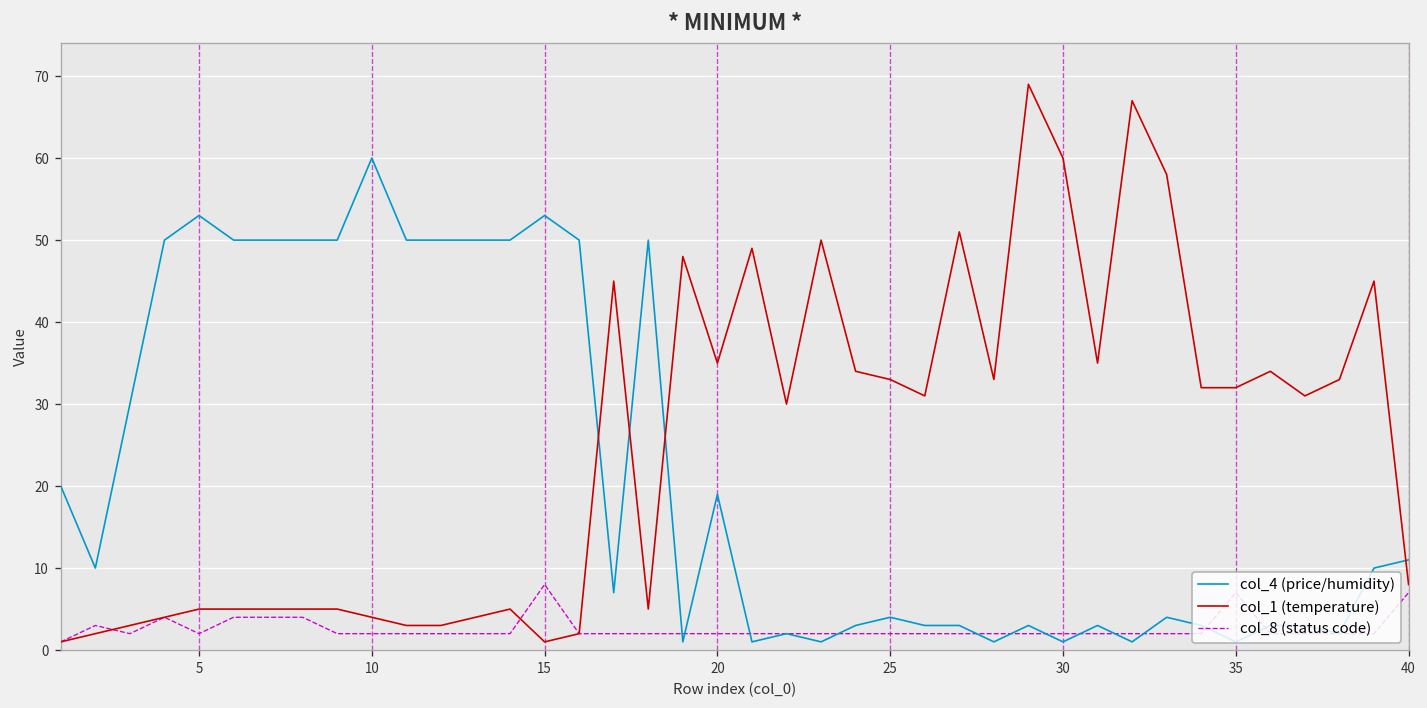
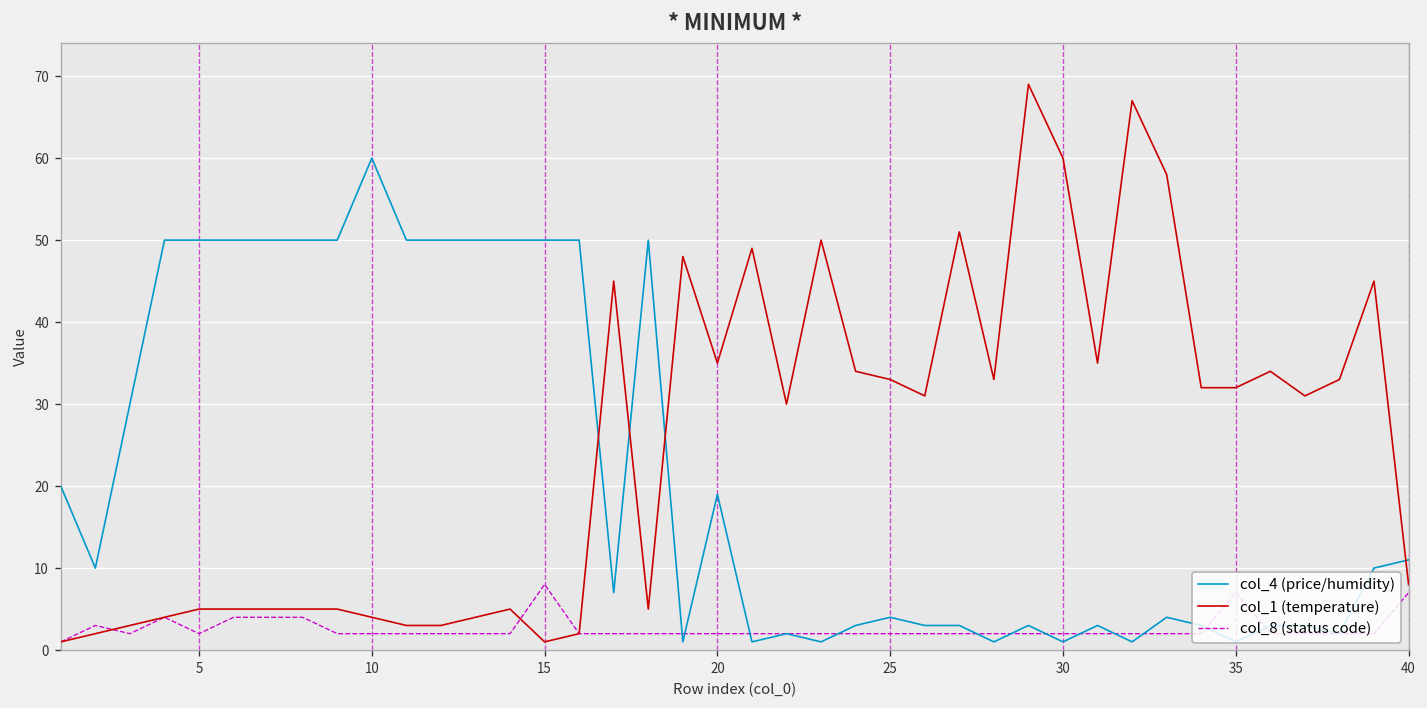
  {
    "col_4 (price/humidity)": {
-     "5": 53,
+     "5": 50,
      "10": 60,
-     "15": 53,
+     "15": 50,
      "20": 19,
      "25": 4,
      "30": 1,
      "40": 11
    },
    "col_1 (temperature)": {
      "5": 5,
      "10": 4,
      "15": 1,
      "20": 35,
      "25": 33,
      "30": 60,
      "35": 32,
      "40": 8
    },
    "col_8 (status code)": {
      "5": 2,
      "10": 2,
      "15": 8,
      "20": 2,
      "25": 2,
      "30": 2,
      "40": 7
    }
  }
